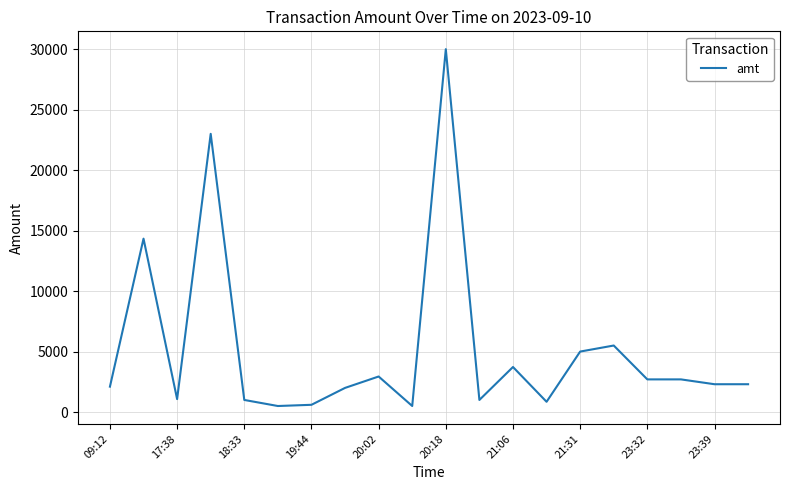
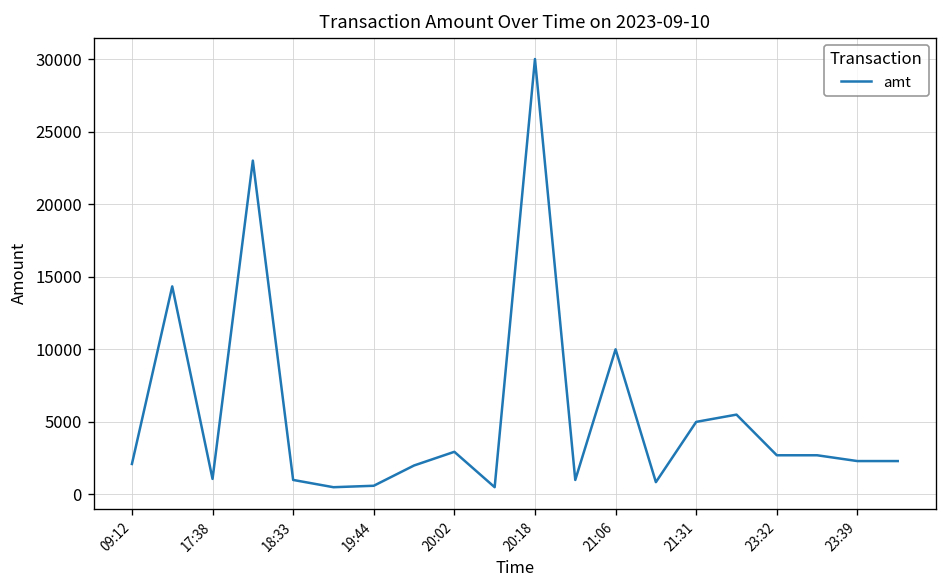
  {
    "09:12": 2100,
    "17:38": 1100,
    "18:33": 1000,
    "20:02": 2900,
    "20:18": 30000,
-   "21:06": 3700,
+   "21:06": 10000,
    "21:31": 5000,
    "23:32": 2700
  }
